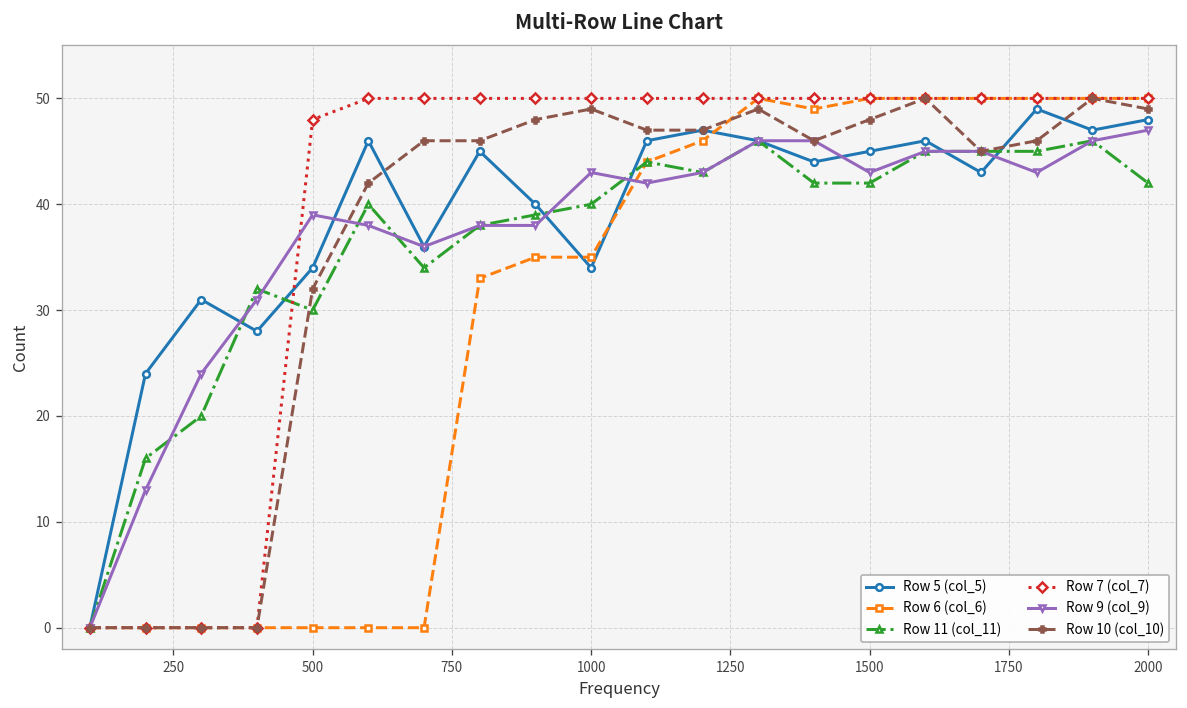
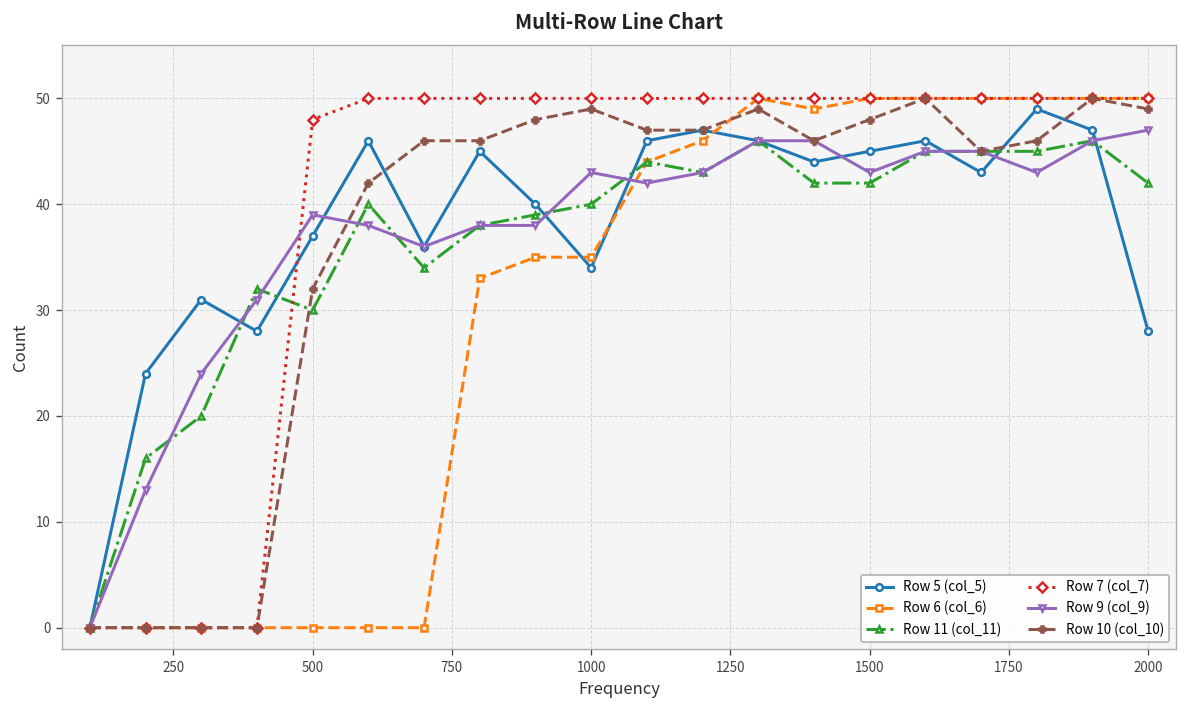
  {
    "Row 5 (col_5)": {
-     "500": 34,
+     "500": 37,
      "1000": 34,
      "1500": 45,
-     "2000": 48
+     "2000": 28
    },
    "Row 6 (col_6)": {
      "500": 0,
      "1000": 35
    },
    "Row 11 (col_11)": {
      "500": 30,
      "1000": 40,
      "1500": 42,
      "2000": 42
    },
    "Row 7 (col_7)": {
      "500": 48,
      "1000": 50
    },
    "Row 9 (col_9)": {
      "500": 39,
      "1000": 43,
      "1500": 43,
      "2000": 47
    },
    "Row 10 (col_10)": {
      "500": 32,
      "1000": 49,
      "1500": 48,
      "2000": 49
    }
  }
